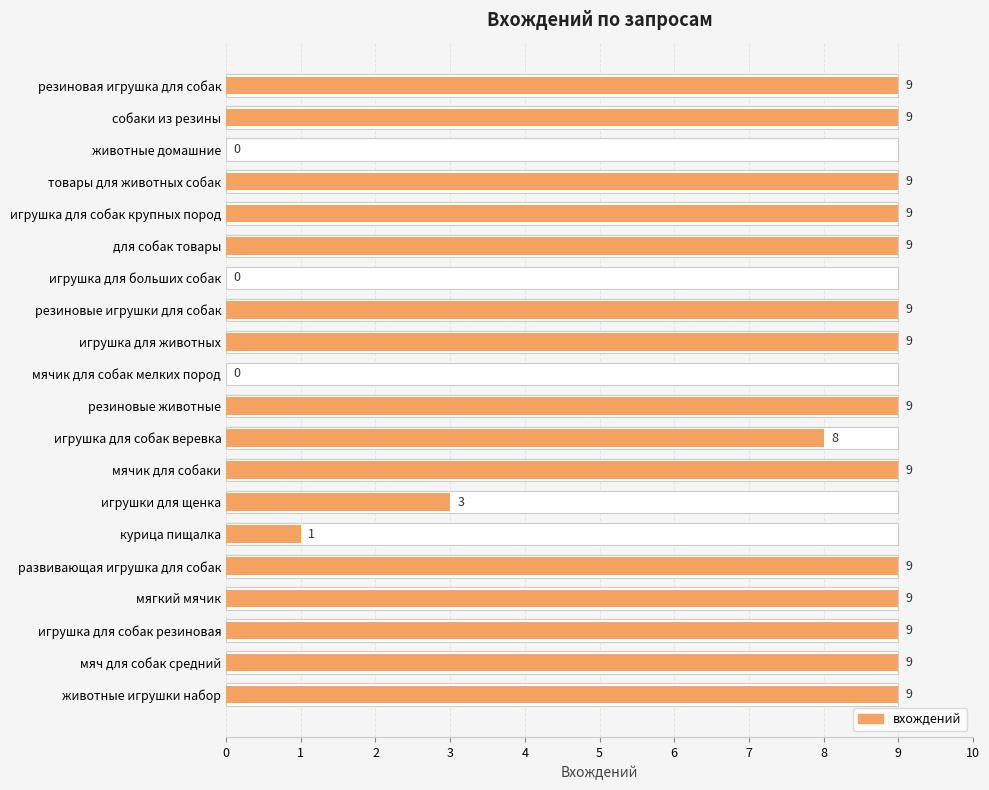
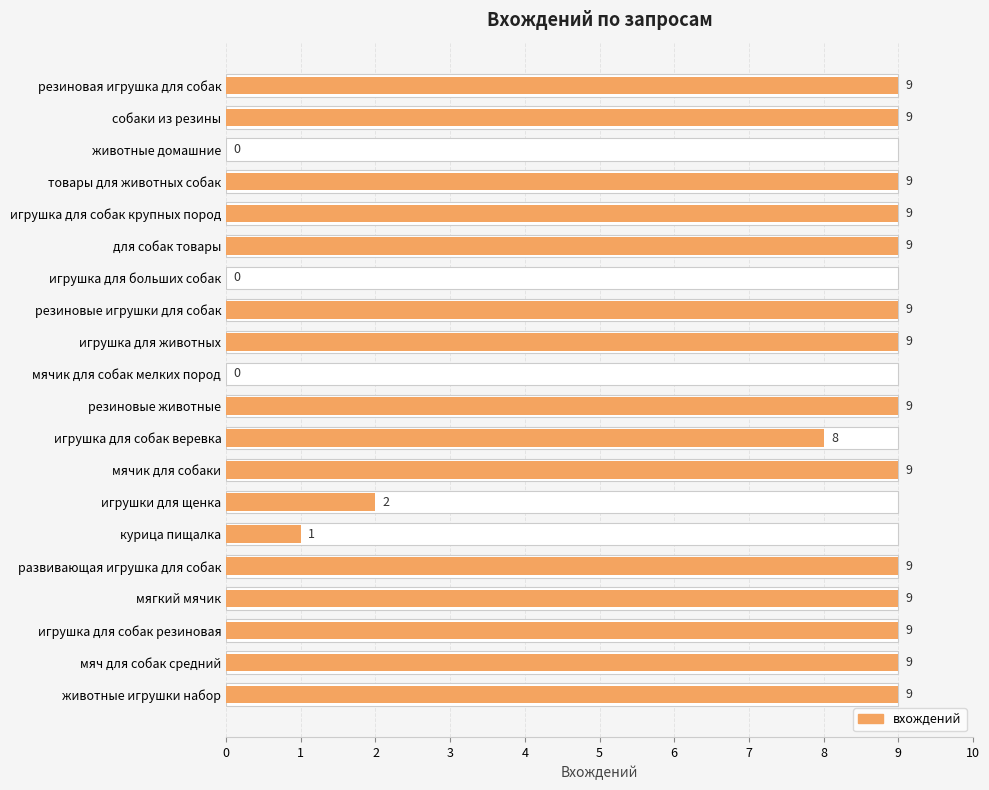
  {
    "вхождений": {
      "резиновая игрушка для собак": 9,
      "собаки из резины": 9,
      "животные домашние": 0,
      "товары для животных собак": 9,
      "игрушка для собак крупных пород": 9,
      "для собак товары": 9,
      "игрушка для больших собак": 0,
      "резиновые игрушки для собак": 9,
      "игрушка для животных": 9,
      "мячик для собак мелких пород": 0,
      "резиновые животные": 9,
      "мячик для собаки": 9,
-     "игрушки для щенка": 3,
+     "игрушки для щенка": 2,
      "развивающая игрушка для собак": 9,
      "мягкий мячик": 9,
      "игрушка для собак резиновая": 9,
      "мяч для собак средний": 9,
      "животные игрушки набор": 9
    }
  }
